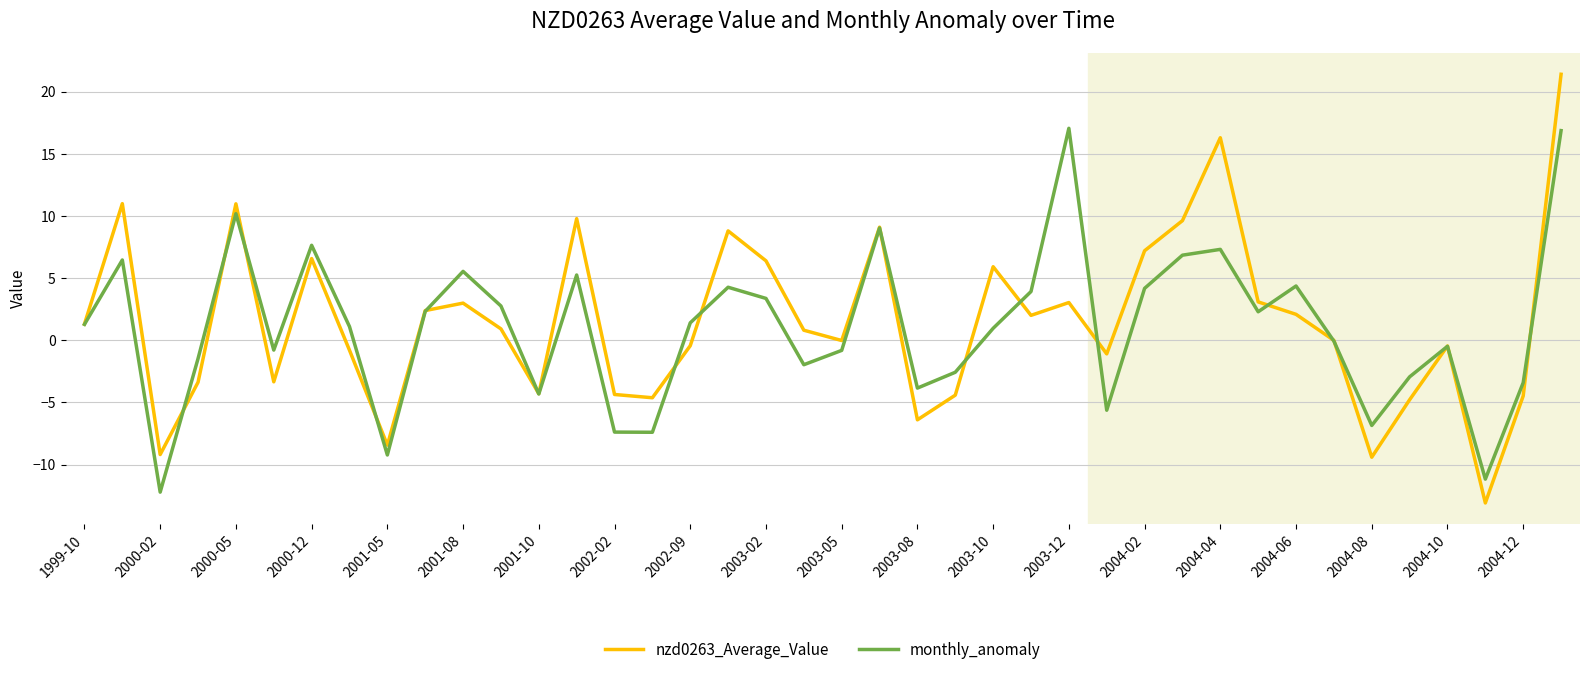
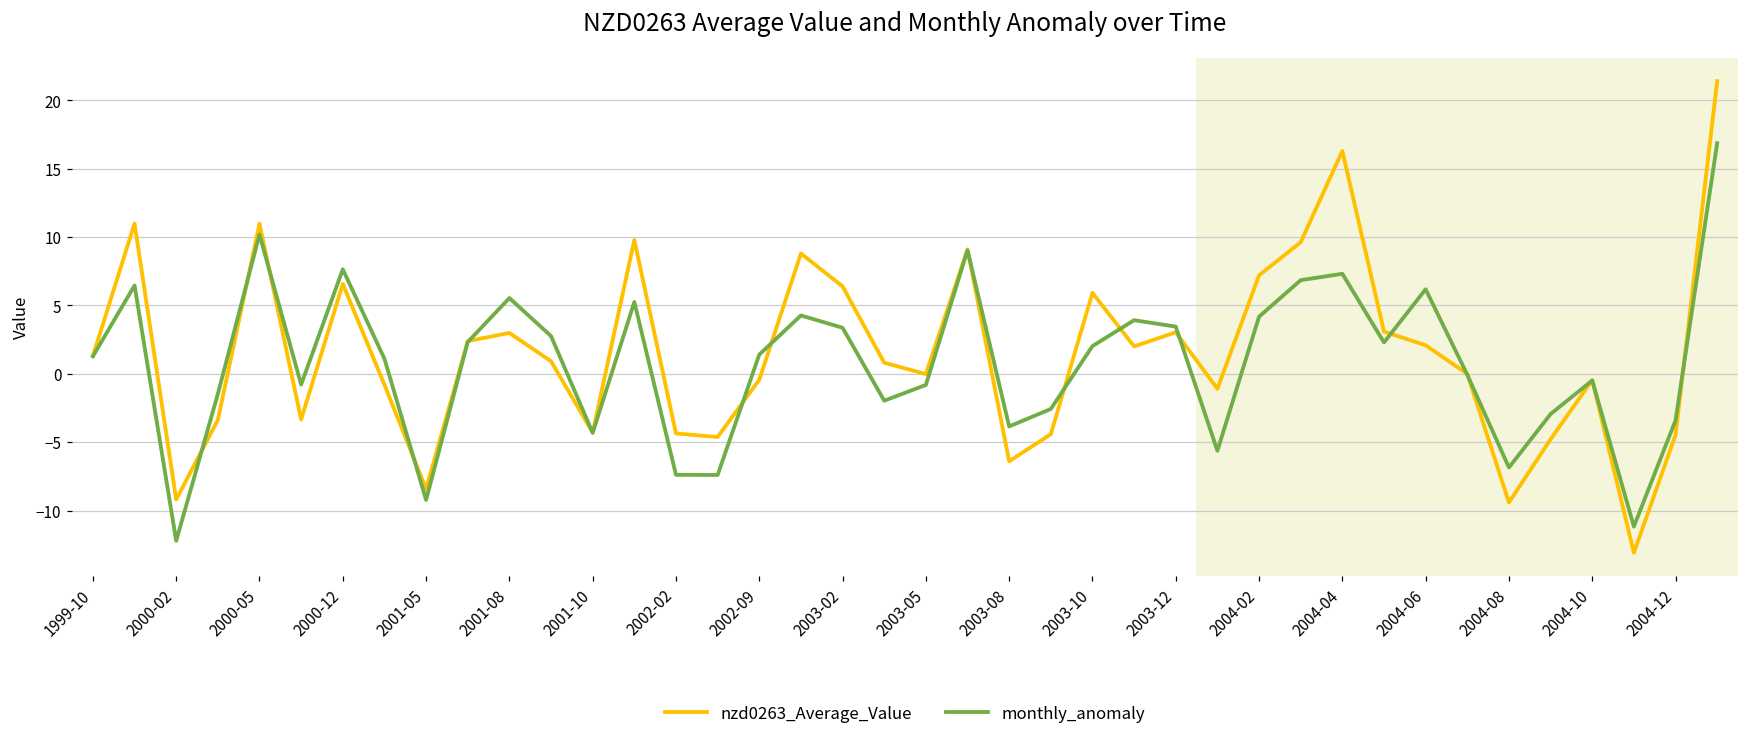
  {
    "nzd0263_Average_Value": {
      "2000-02": -9.2,
      "2000-05": 11.0,
      "2000-12": 6.6,
      "2001-05": -8.4,
      "2001-08": 3.0,
      "2002-02": -4.4,
      "2002-09": -0.4,
      "2003-02": 6.4,
      "2003-05": 0.0,
      "2003-08": -6.4,
      "2003-10": 5.9,
      "2003-12": 3.0,
      "2004-02": 7.2,
      "2004-04": 16.3,
      "2004-06": 2.1,
      "2004-08": -9.4,
      "2004-12": -4.5
    },
    "monthly_anomaly": {
      "2000-02": -12.2,
      "2000-05": 10.2,
      "2000-12": 7.6,
      "2001-05": -9.2,
      "2001-08": 5.5,
      "2002-02": -7.4,
      "2002-09": 1.4,
      "2003-02": 3.4,
      "2003-05": -0.8,
      "2003-08": -3.8,
-     "2003-10": 1.0,
-     "2003-12": 17.1,
+     "2003-10": 2.0,
+     "2003-12": 3.5,
      "2004-02": 4.2,
      "2004-04": 7.3,
-     "2004-06": 4.4,
+     "2004-06": 6.2,
      "2004-08": -6.8,
      "2004-12": -3.4
    }
  }
